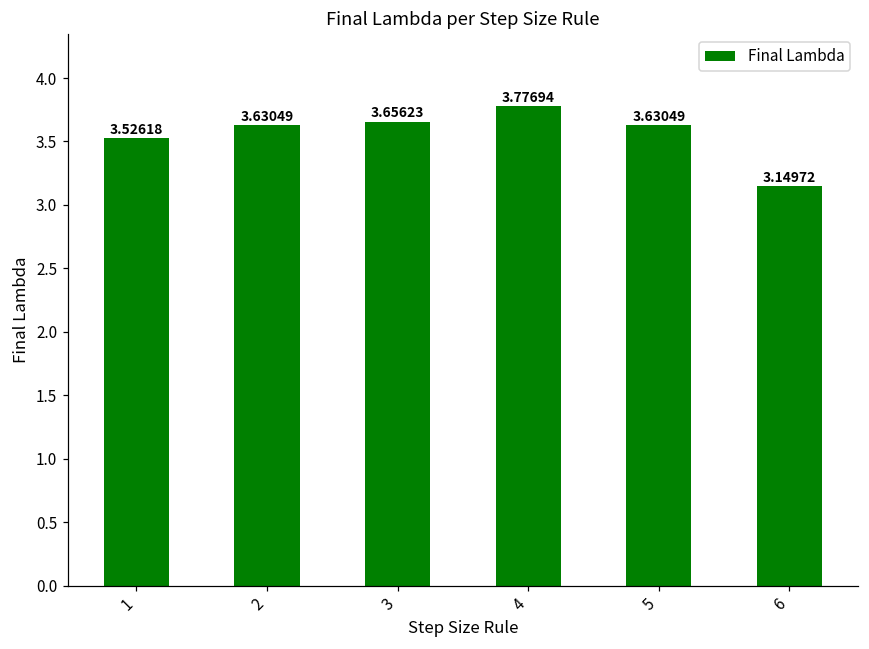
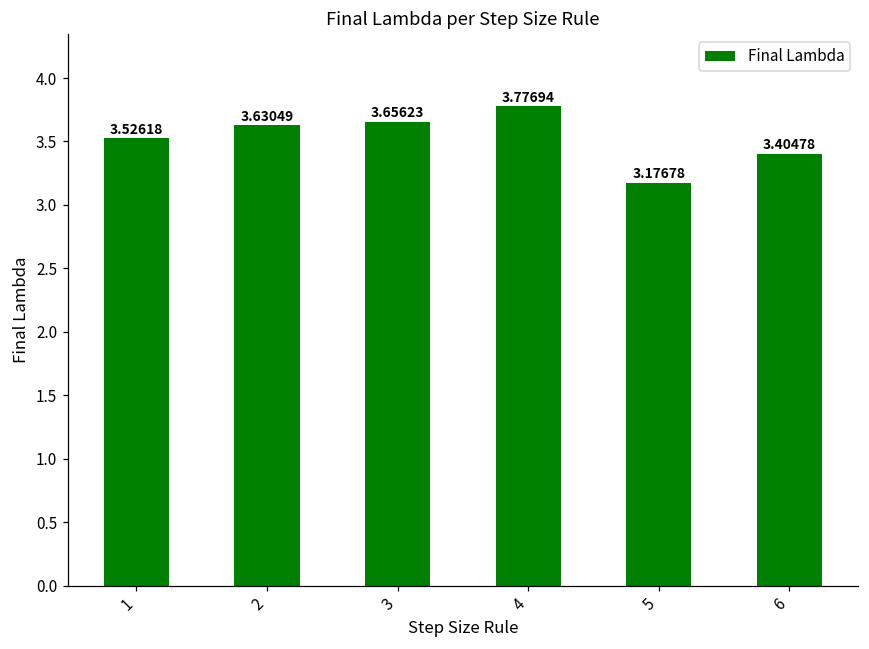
  {
    "1": 3.52618,
    "2": 3.63049,
    "3": 3.65623,
    "4": 3.77694,
-   "5": 3.63049,
-   "6": 3.14972
+   "5": 3.17678,
+   "6": 3.40478
  }
